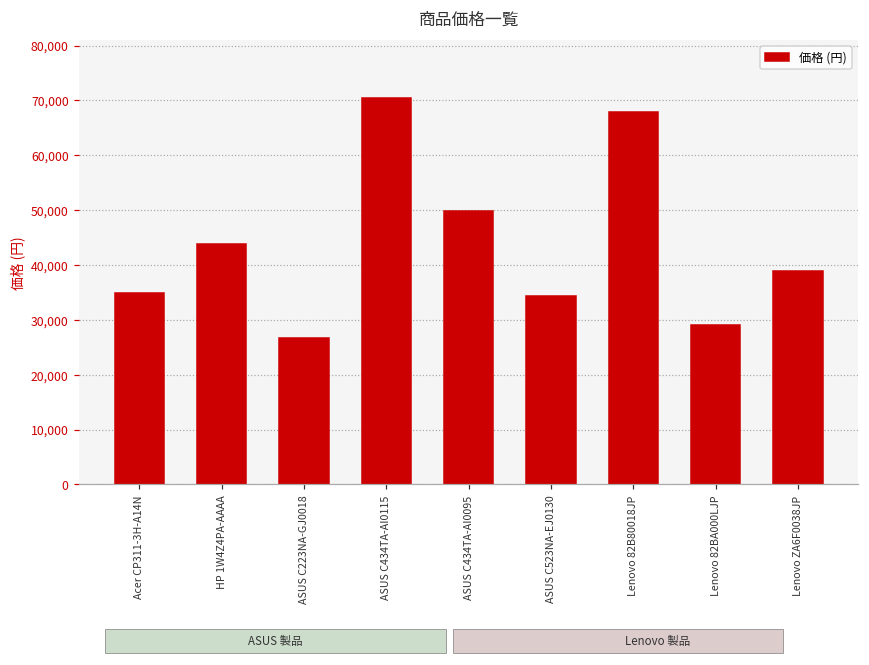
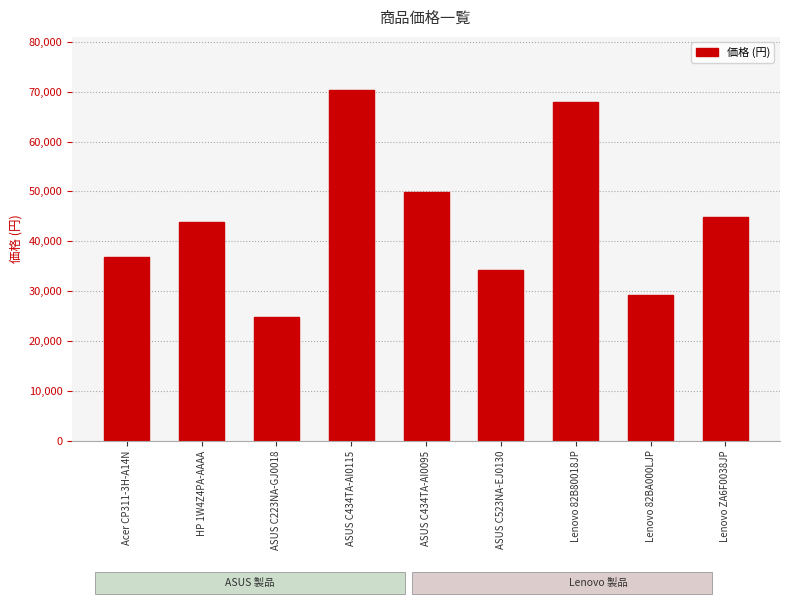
  {
-   "Acer CP311-3H-A14N": "35,000",
+   "Acer CP311-3H-A14N": "37,000",
    "HP 1W4Z4PA-AAAA": "44,000",
-   "ASUS C223NA-GJ0018": "27,000",
+   "ASUS C223NA-GJ0018": "25,000",
    "ASUS C434TA-AI0115": "70,000",
    "ASUS C434TA-AI0095": "50,000",
    "ASUS C523NA-EJ0130": "34,000",
    "Lenovo 82B80018JP": "68,000",
    "Lenovo 82BA000LJP": "29,000",
-   "Lenovo ZA6F0038JP": "39,000"
+   "Lenovo ZA6F0038JP": "45,000"
  }
